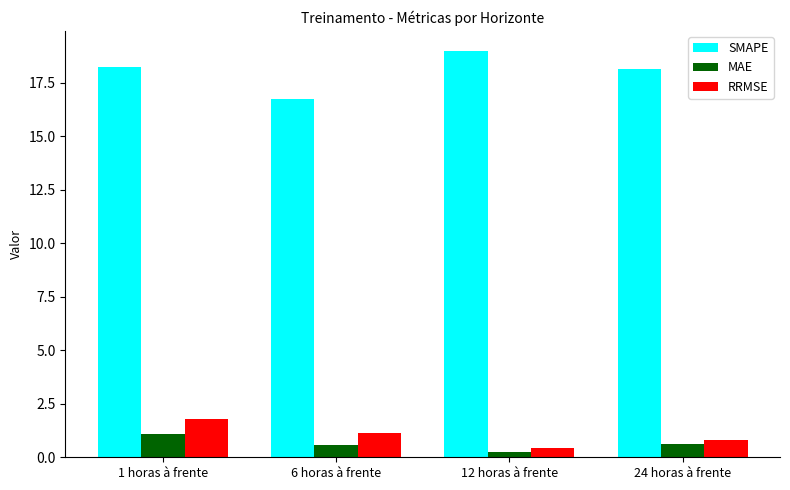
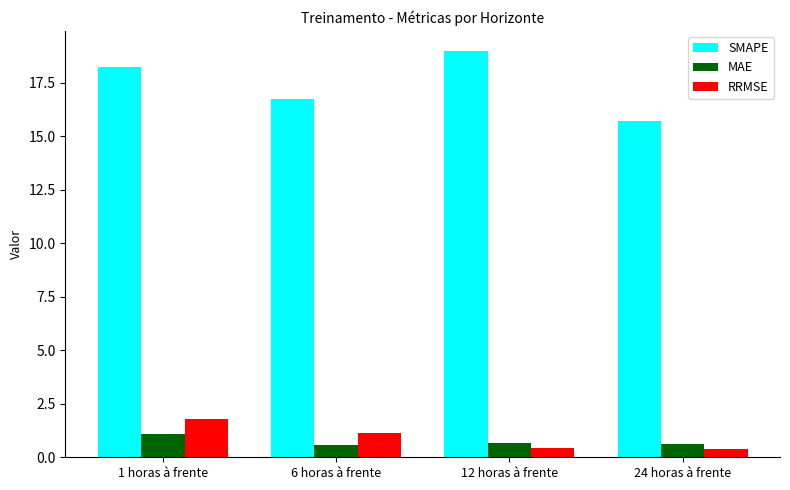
  {
    "SMAPE": {
      "1 horas à frente": 18.2,
      "6 horas à frente": 16.7,
      "12 horas à frente": 19.0,
-     "24 horas à frente": 18.1
+     "24 horas à frente": 15.7
    },
    "MAE": {
      "1 horas à frente": 1.1,
      "6 horas à frente": 0.6,
-     "12 horas à frente": 0.2,
+     "12 horas à frente": 0.7,
      "24 horas à frente": 0.6
    },
    "RRMSE": {
      "1 horas à frente": 1.8,
      "6 horas à frente": 1.1,
      "12 horas à frente": 0.4,
-     "24 horas à frente": 0.8
+     "24 horas à frente": 0.4
    }
  }
